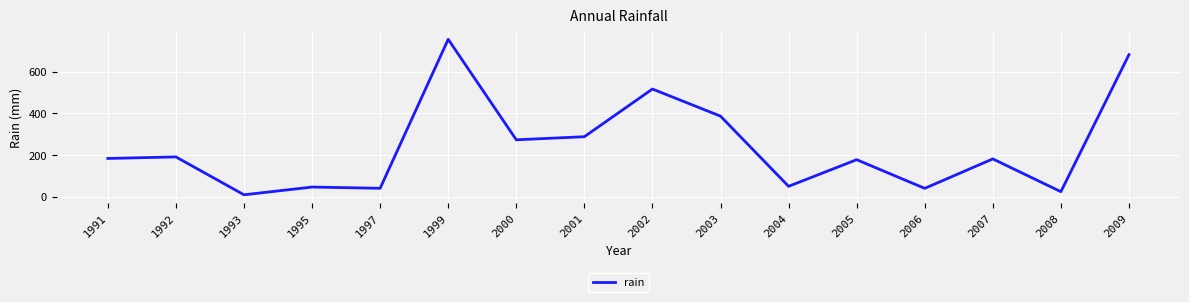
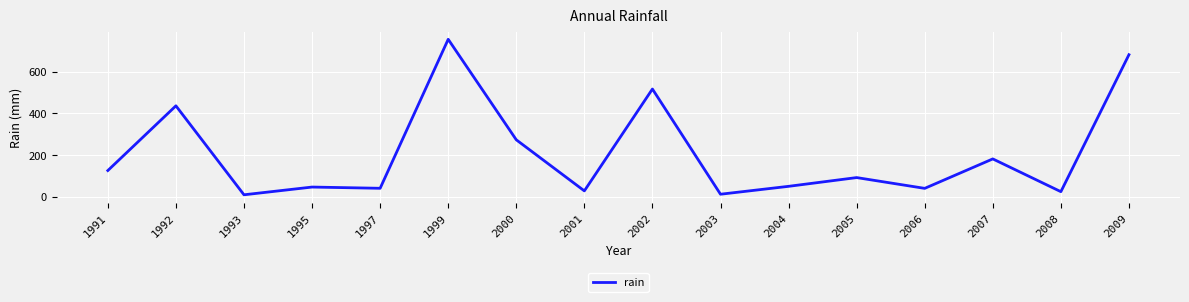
  {
-   "1991": 180,
-   "1992": 190,
+   "1991": 130,
+   "1992": 440,
    "1993": 10,
    "1995": 50,
    "1997": 40,
    "1999": 760,
    "2000": 270,
-   "2001": 290,
+   "2001": 30,
    "2002": 520,
-   "2003": 390,
+   "2003": 10,
    "2004": 50,
-   "2005": 180,
+   "2005": 90,
    "2006": 40,
    "2007": 180,
    "2008": 20,
    "2009": 680
  }
